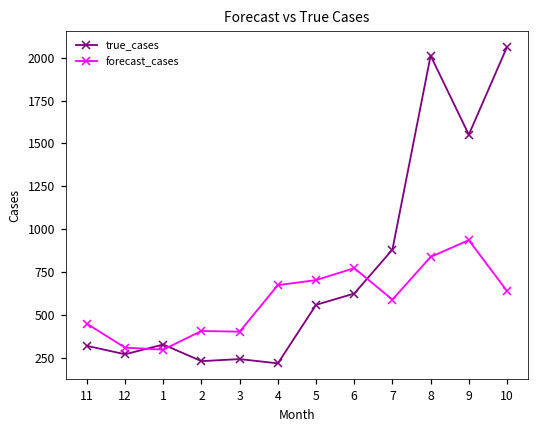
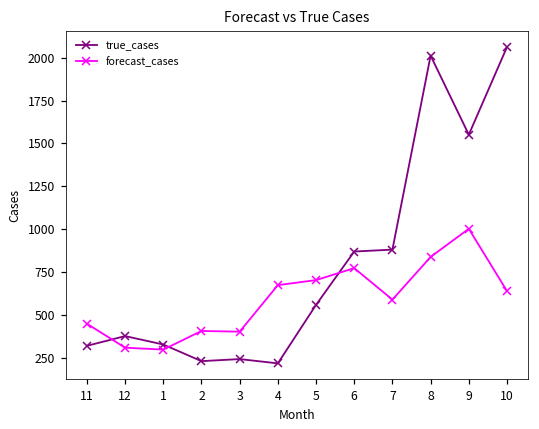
  {
    "true_cases": {
      "11": 320,
-     "12": 270,
+     "12": 380,
      "1": 330,
      "2": 230,
      "3": 240,
      "4": 220,
      "5": 560,
-     "6": 630,
+     "6": 870,
      "7": 880,
      "8": 2010,
      "9": 1550,
      "10": 2060
    },
    "forecast_cases": {
      "11": 450,
      "12": 310,
      "1": 300,
      "2": 410,
      "3": 400,
      "4": 670,
      "5": 700,
      "6": 770,
      "7": 590,
      "8": 840,
-     "9": 940,
+     "9": 1000,
      "10": 640
    }
  }
